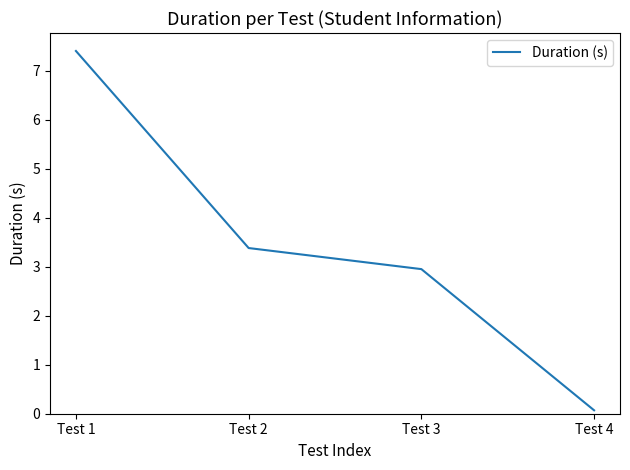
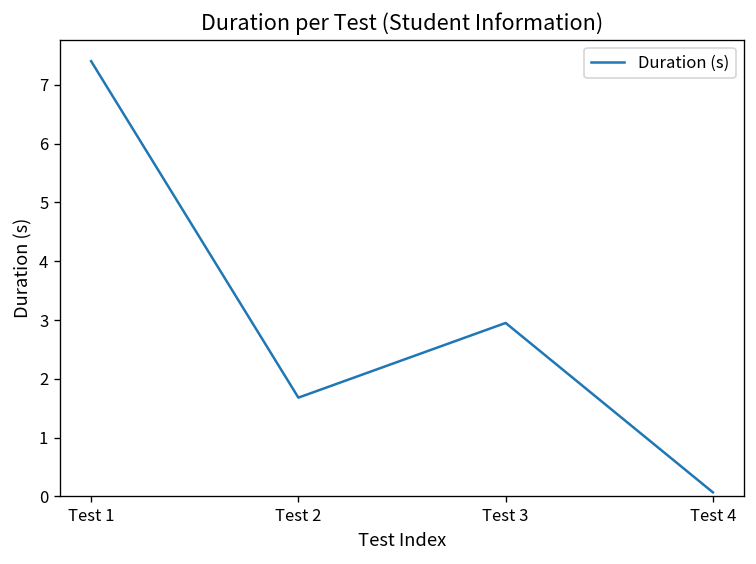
  {
    "Test 1": 7.4,
-   "Test 2": 3.4,
+   "Test 2": 1.7,
    "Test 3": 3.0,
    "Test 4": 0.1
  }
